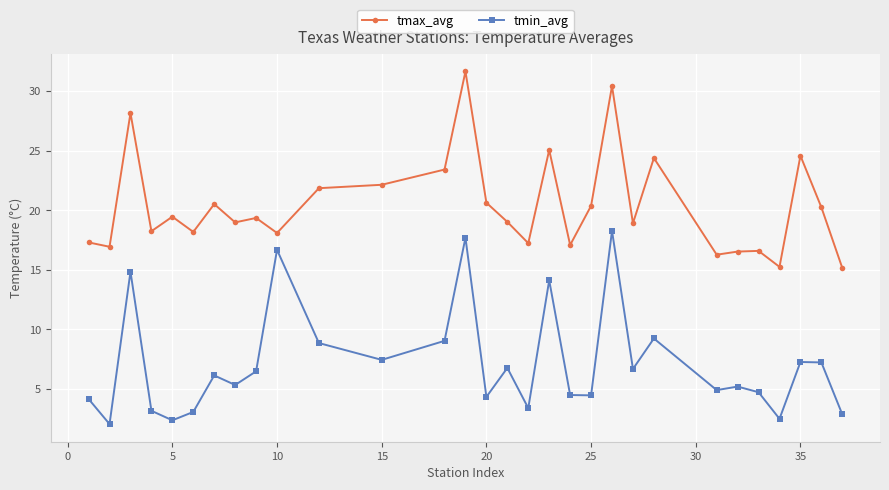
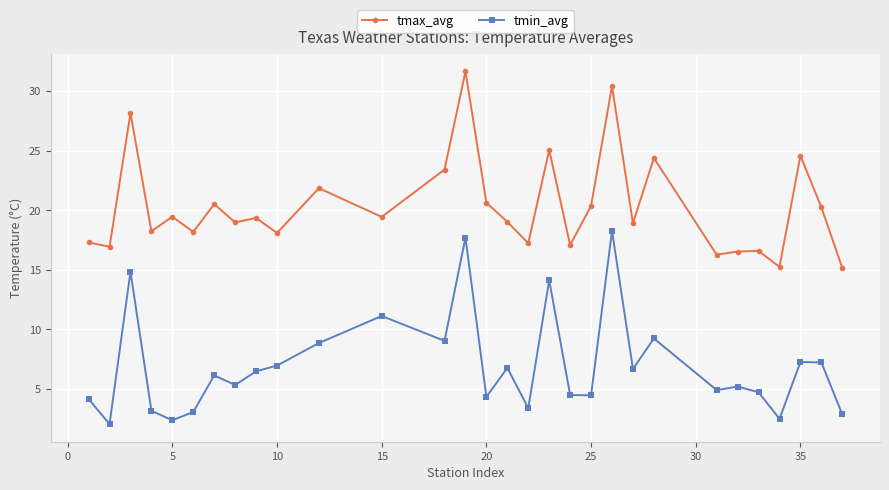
  {
    "tmax_avg": {
      "5": 19.4,
      "10": 18.1,
-     "15": 22.1,
+     "15": 19.4,
      "20": 20.6,
      "25": 20.4,
      "35": 24.6
    },
    "tmin_avg": {
      "5": 2.4,
-     "10": 16.7,
-     "15": 7.4,
+     "10": 7.0,
+     "15": 11.1,
      "20": 4.3,
      "25": 4.5,
      "35": 7.3
    }
  }
